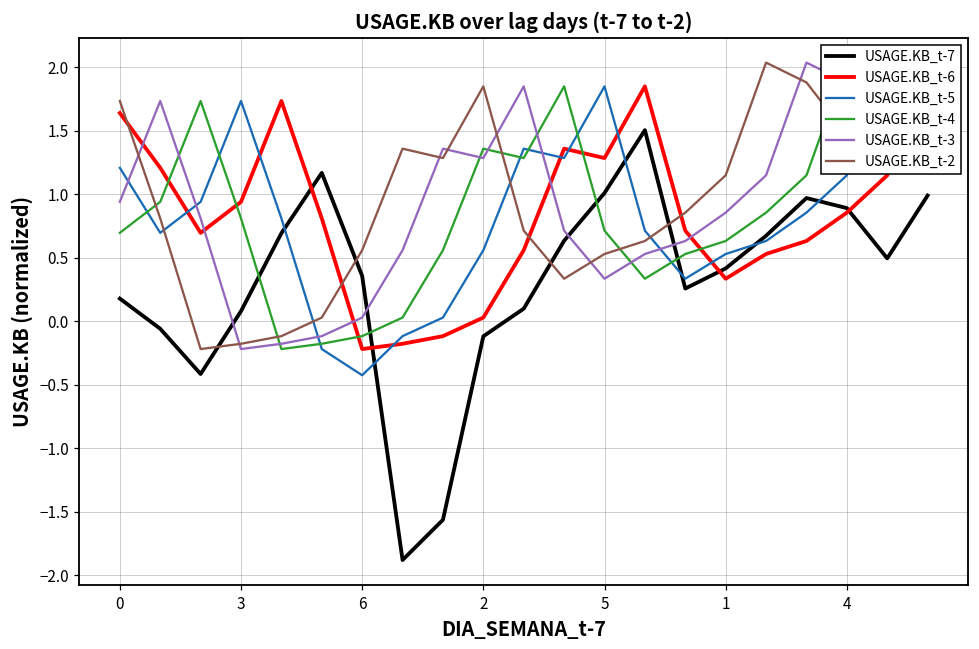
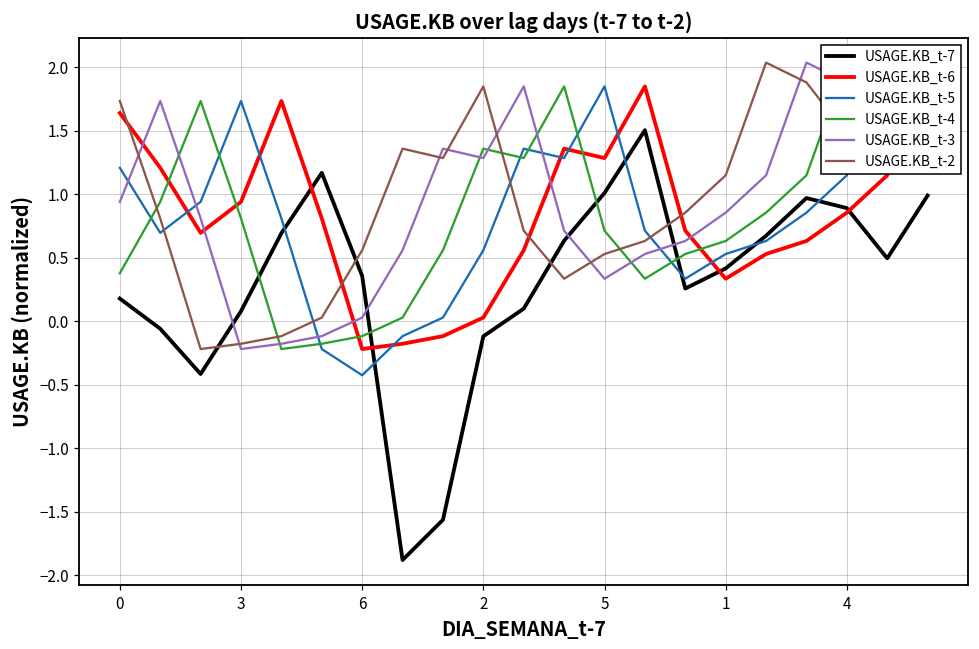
  {
    "USAGE.KB_t-7": {
      "0": 0.18,
      "3": 0.08,
      "6": 0.36
    },
    "USAGE.KB_t-6": {
      "0": 1.64,
      "3": 0.94,
      "6": -0.22
    },
    "USAGE.KB_t-5": {
      "0": 1.21,
      "3": 1.73,
      "6": -0.43
    },
    "USAGE.KB_t-4": {
-     "0": 0.70,
+     "0": 0.38,
      "3": 0.81,
      "6": -0.12
    },
    "USAGE.KB_t-3": {
      "0": 0.94,
      "3": -0.22,
      "6": 0.03
    },
    "USAGE.KB_t-2": {
      "0": 1.73,
      "3": -0.18,
      "6": 0.56
    }
  }
